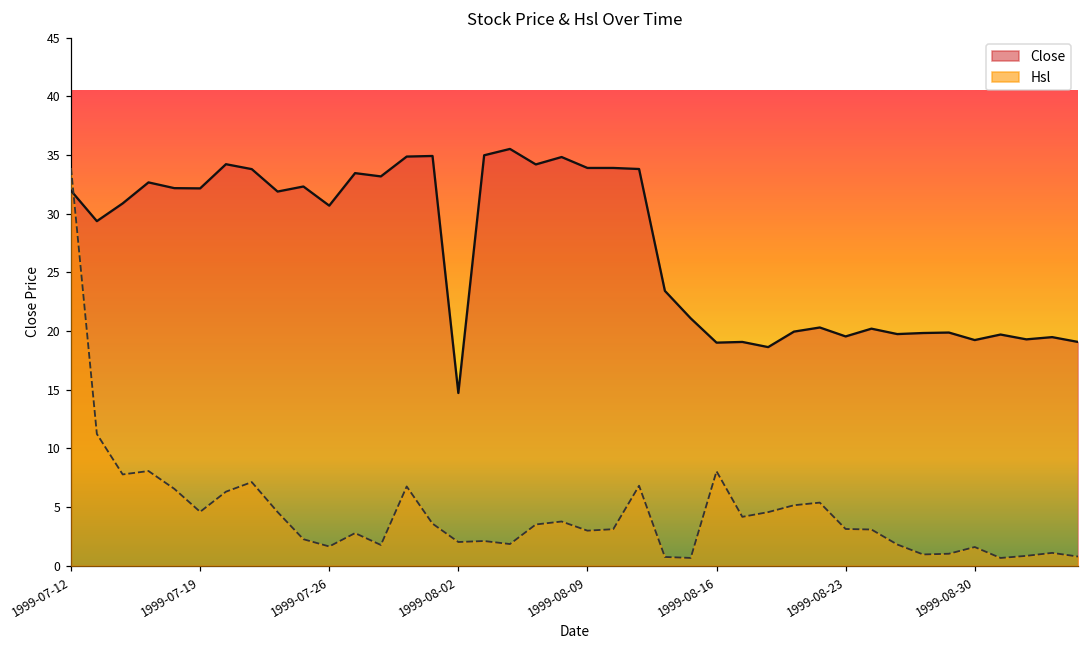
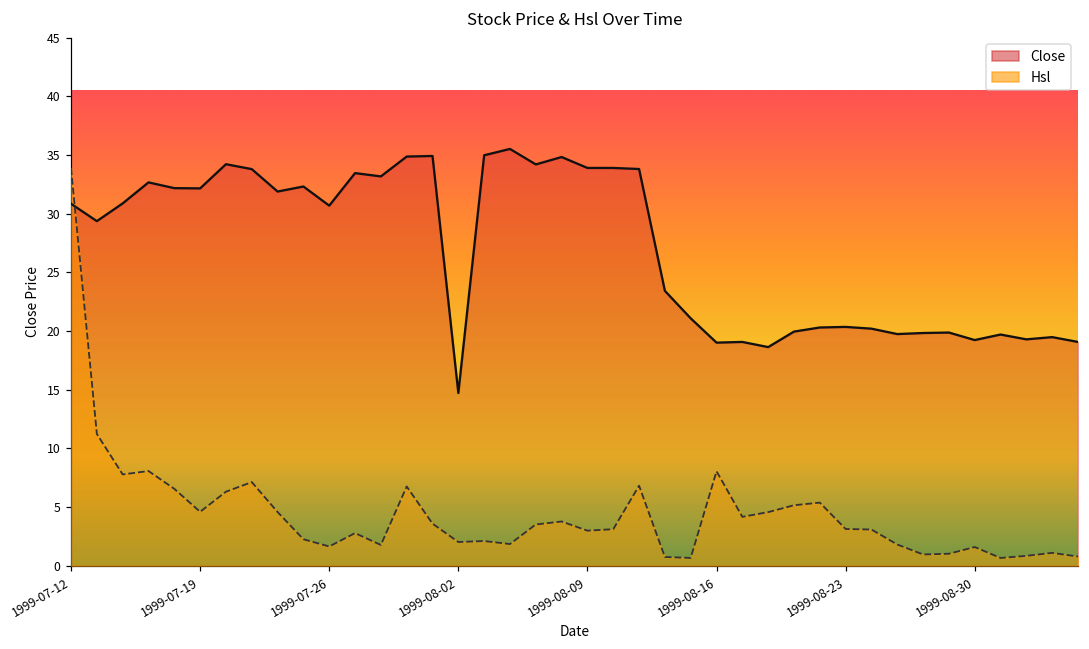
  {
    "Close": {
-     "1999-07-12": 32.0,
+     "1999-07-12": 30.8,
      "1999-07-19": 32.2,
      "1999-07-26": 30.7,
      "1999-08-02": 14.7,
      "1999-08-09": 33.9,
      "1999-08-16": 19.0,
-     "1999-08-23": 19.5,
+     "1999-08-23": 20.4,
      "1999-08-30": 19.2
    },
    "Hsl": {
      "1999-07-12": 33.9,
      "1999-07-19": 4.6,
      "1999-07-26": 1.6,
      "1999-08-02": 2.0,
      "1999-08-09": 3.0,
      "1999-08-16": 8.1,
      "1999-08-23": 3.1,
      "1999-08-30": 1.6
    }
  }
